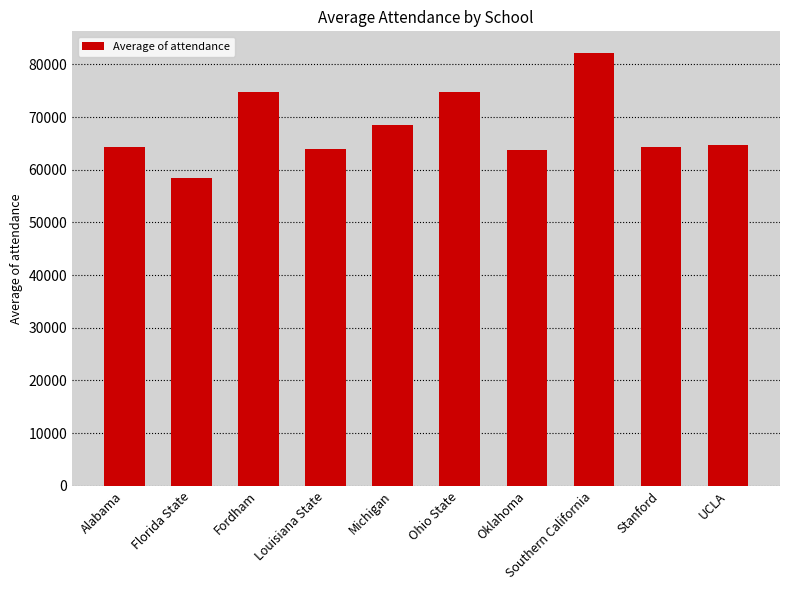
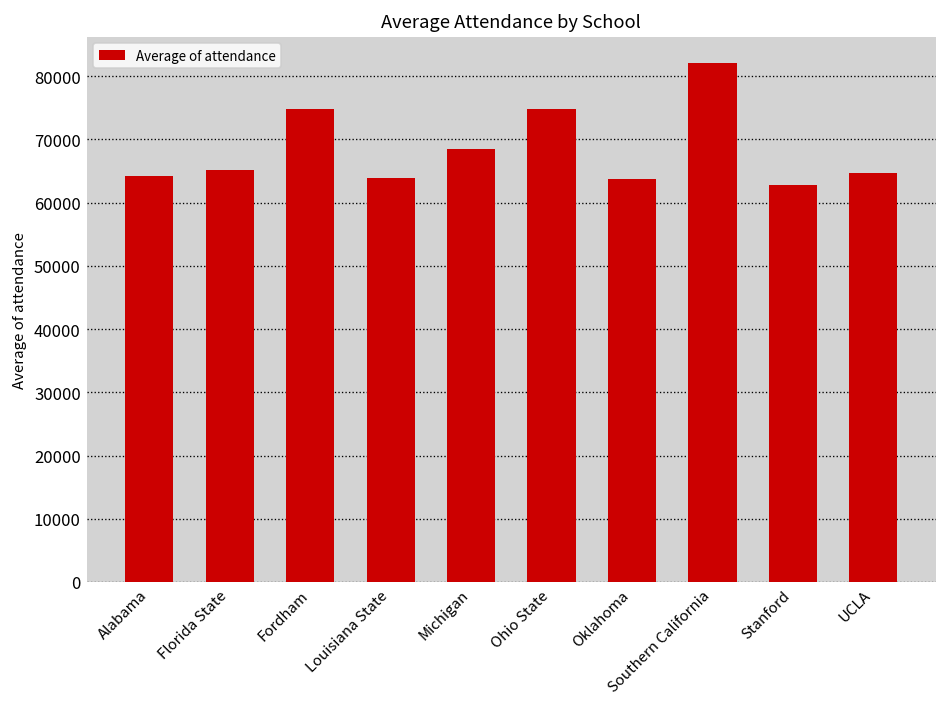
  {
    "Alabama": 64000,
-   "Florida State": 58000,
+   "Florida State": 65000,
    "Fordham": 75000,
    "Louisiana State": 64000,
    "Michigan": 68000,
    "Ohio State": 75000,
    "Oklahoma": 64000,
    "Southern California": 82000,
-   "Stanford": 64000,
+   "Stanford": 63000,
    "UCLA": 65000
  }
